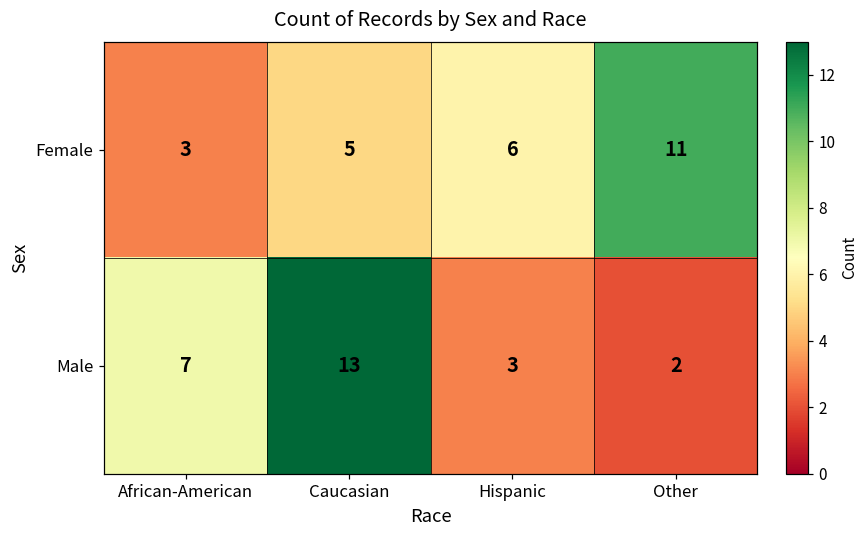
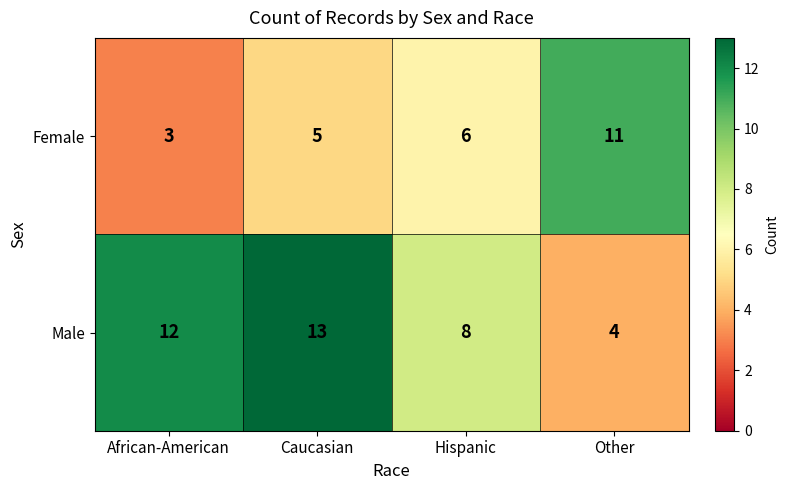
  {
    "Female": {
      "African-American": 3,
      "Caucasian": 5,
      "Hispanic": 6,
      "Other": 11
    },
    "Male": {
-     "African-American": 7,
+     "African-American": 12,
      "Caucasian": 13,
-     "Hispanic": 3,
-     "Other": 2
+     "Hispanic": 8,
+     "Other": 4
    }
  }
